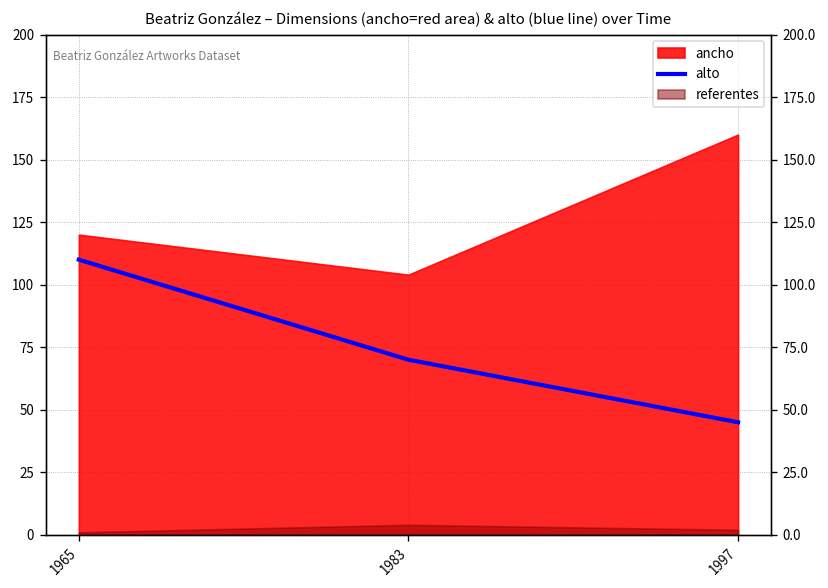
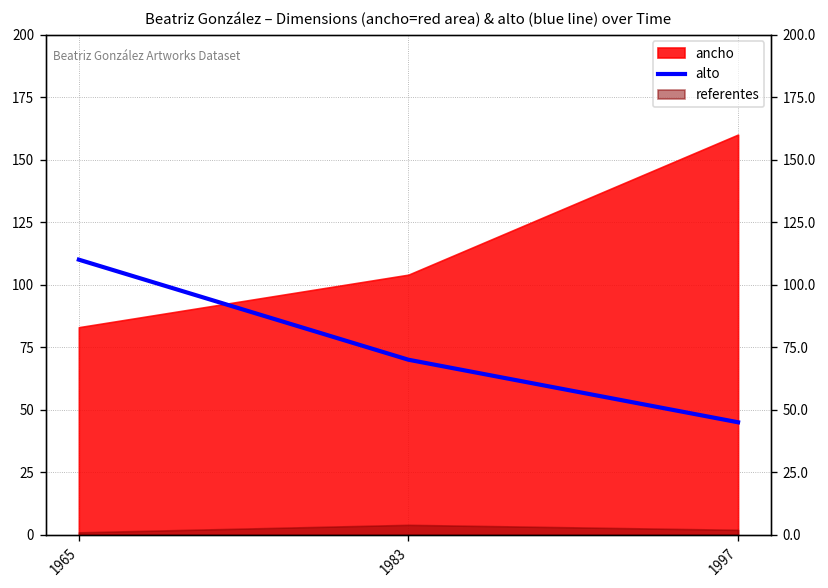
  {
    "ancho": {
-     "1965": 120,
+     "1965": 83,
      "1983": 104,
      "1997": 160
    },
    "alto": {
      "1965": 110,
      "1983": 70,
      "1997": 45
    },
    "referentes": {
      "1983": 4,
      "1997": 2
    }
  }
